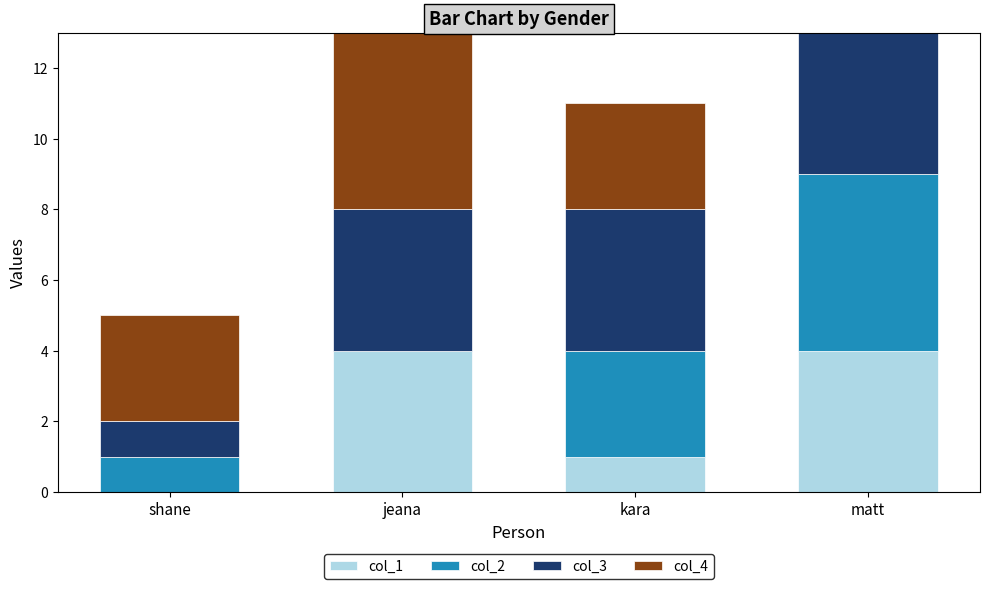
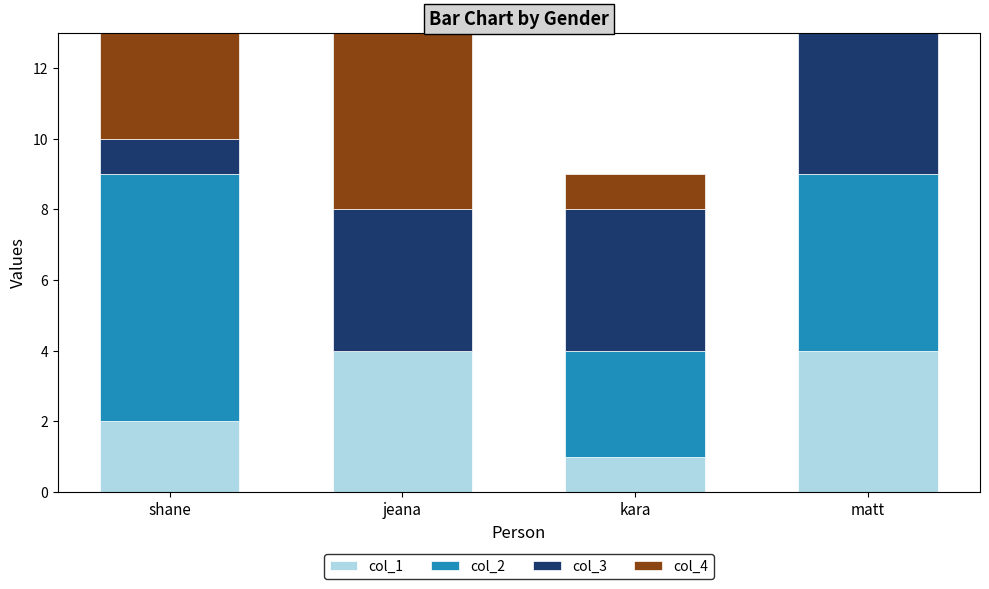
  {
    "col_1": {
-     "shane": 0,
+     "shane": 2,
      "jeana": 4,
      "kara": 1,
      "matt": 4
    },
    "col_2": {
-     "shane": 1,
+     "shane": 7,
      "jeana": 0,
      "kara": 3,
      "matt": 5
    },
    "col_3": {
      "shane": 1,
      "jeana": 4,
      "kara": 4,
      "matt": 4
    },
    "col_4": {
      "shane": 3,
      "jeana": 5,
-     "kara": 3,
+     "kara": 1,
      "matt": 0
    }
  }
